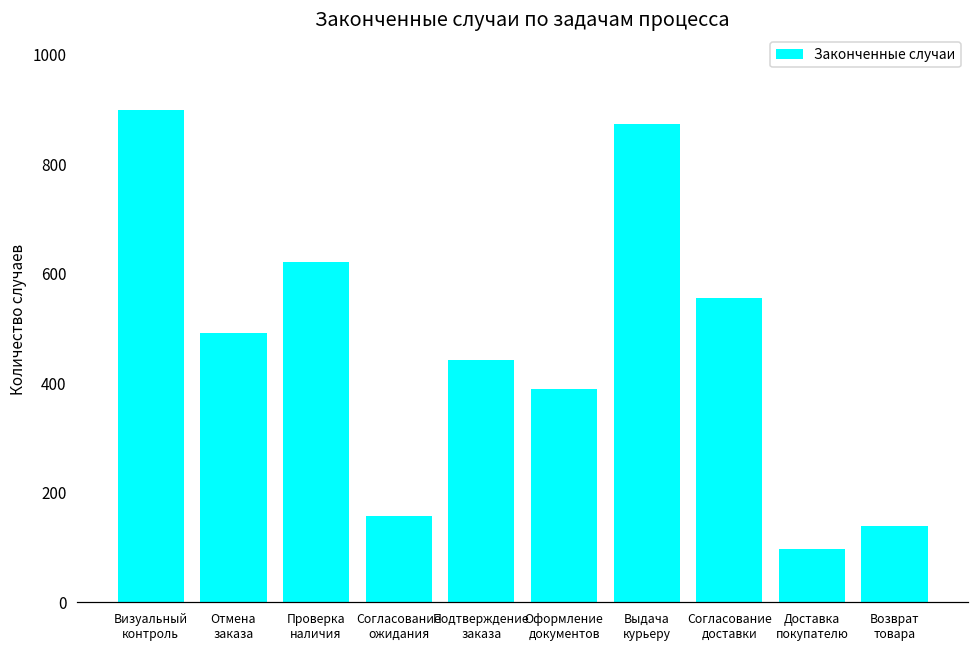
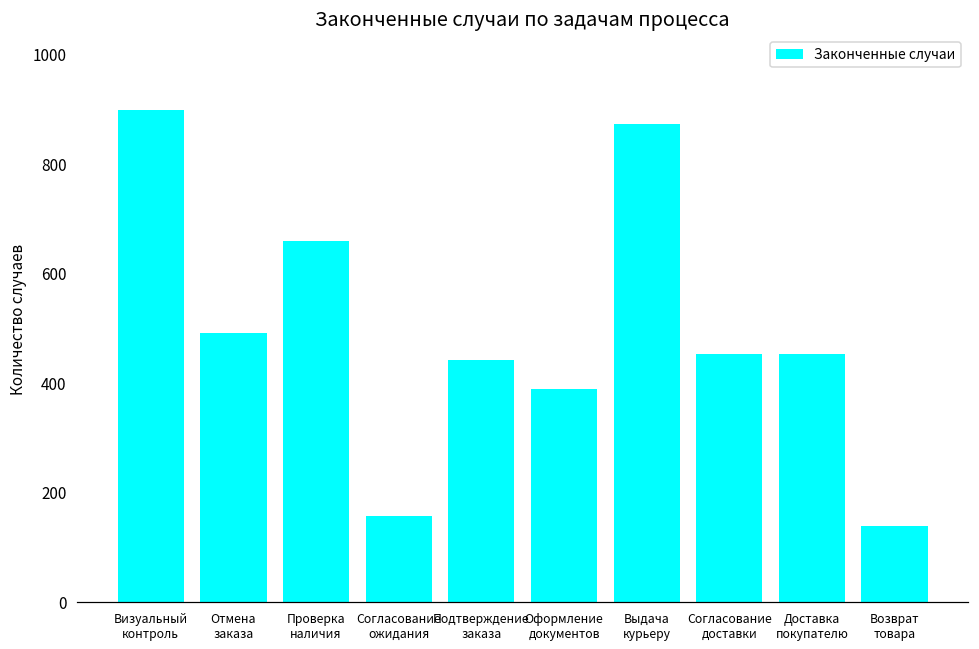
  {
    "Визуальный контроль": 900,
    "Отмена заказа": 490,
-   "Проверка наличия": 620,
+   "Проверка наличия": 660,
    "Согласование ожидания": 160,
    "Подтверждение заказа": 440,
    "Оформление документов": 390,
    "Выдача курьеру": 870,
-   "Согласование доставки": 560,
-   "Доставка покупателю": 100,
+   "Согласование доставки": 450,
+   "Доставка покупателю": 450,
    "Возврат товара": 140
  }
